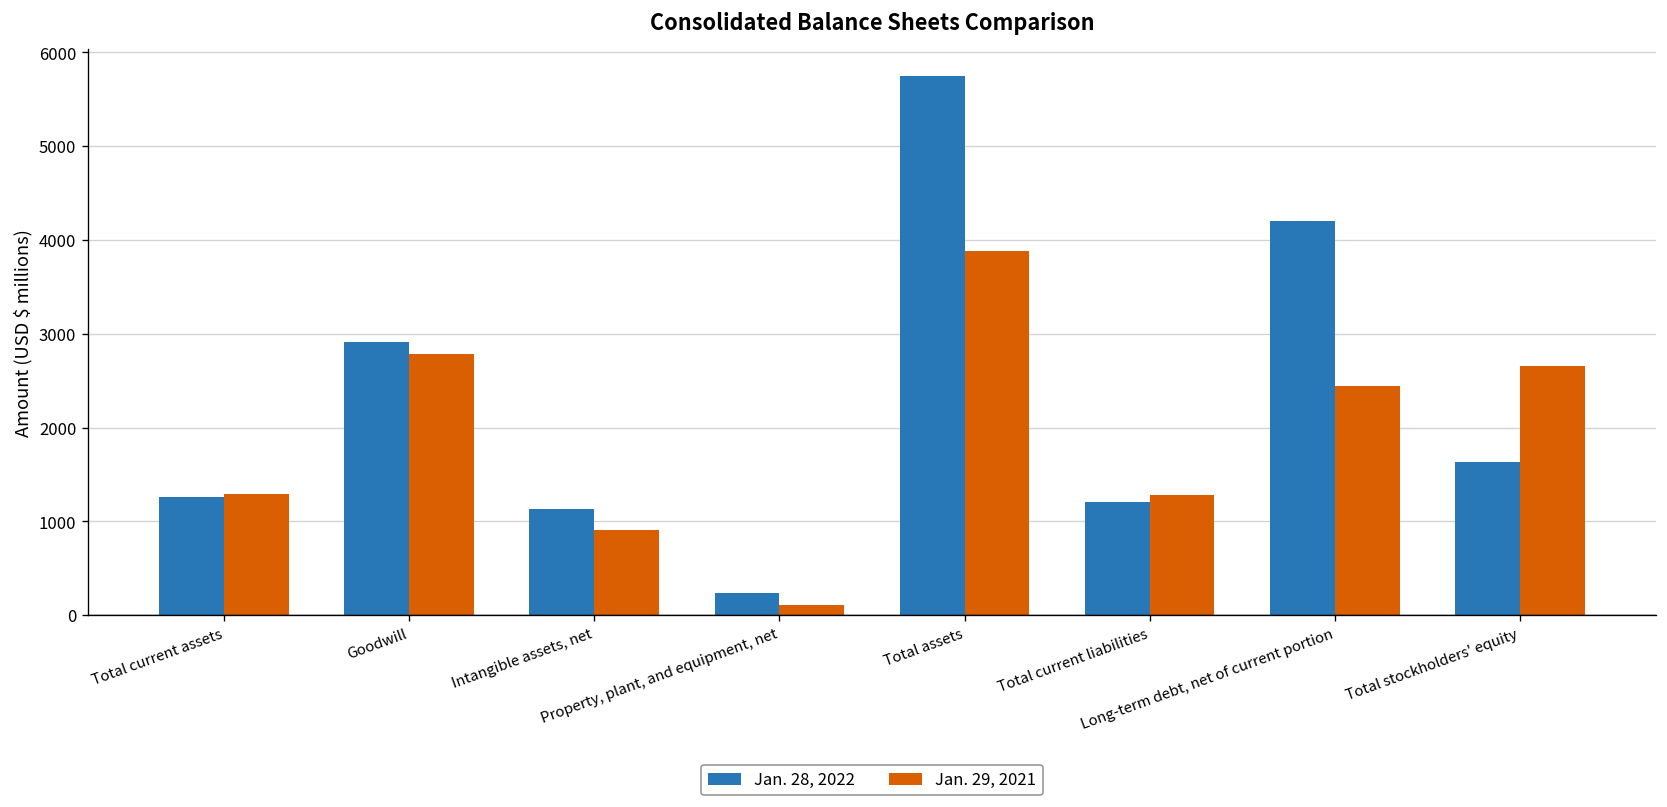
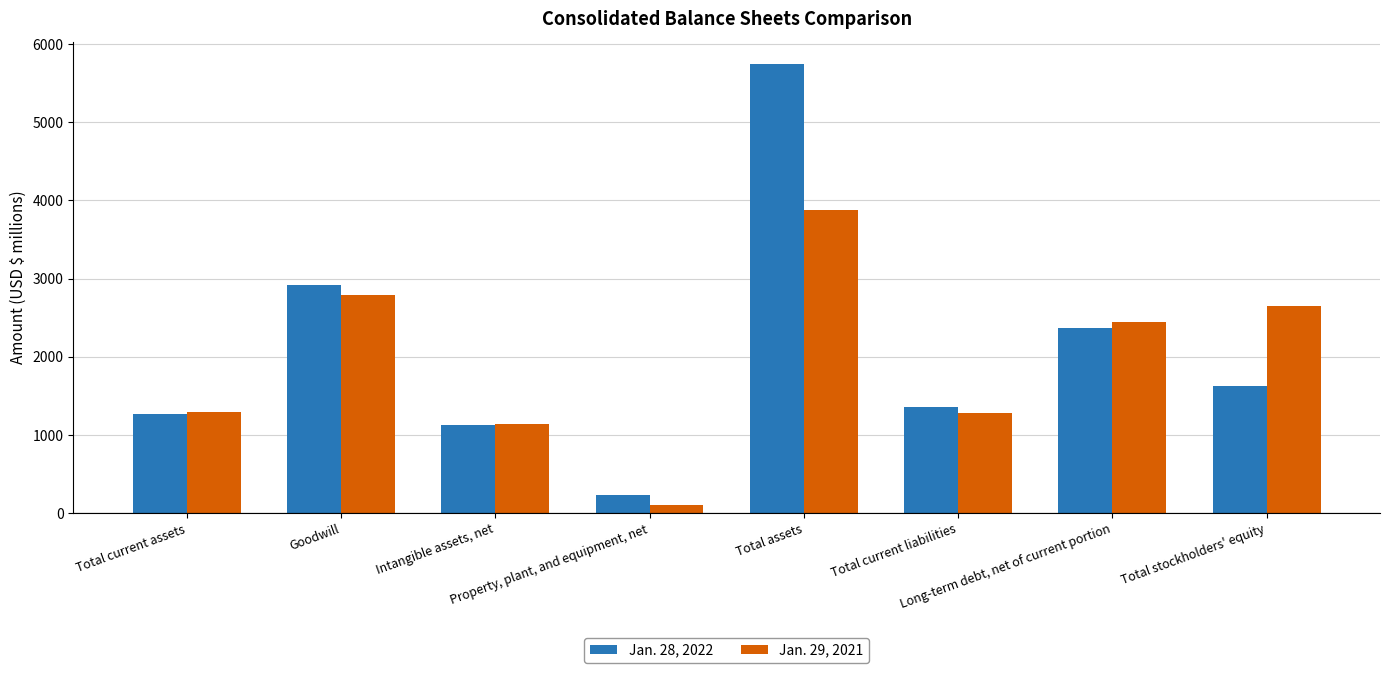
  {
    "Jan. 28, 2022": {
      "Total current assets": 1300,
      "Goodwill": 2900,
      "Intangible assets, net": 1100,
      "Property, plant, and equipment, net": 200,
      "Total assets": 5700,
-     "Total current liabilities": 1200,
-     "Long-term debt, net of current portion": 4200,
+     "Total current liabilities": 1400,
+     "Long-term debt, net of current portion": 2400,
      "Total stockholders' equity": 1600
    },
    "Jan. 29, 2021": {
      "Total current assets": 1300,
      "Goodwill": 2800,
-     "Intangible assets, net": 900,
+     "Intangible assets, net": 1100,
      "Property, plant, and equipment, net": 100,
      "Total assets": 3900,
      "Total current liabilities": 1300,
      "Long-term debt, net of current portion": 2400,
      "Total stockholders' equity": 2700
    }
  }
